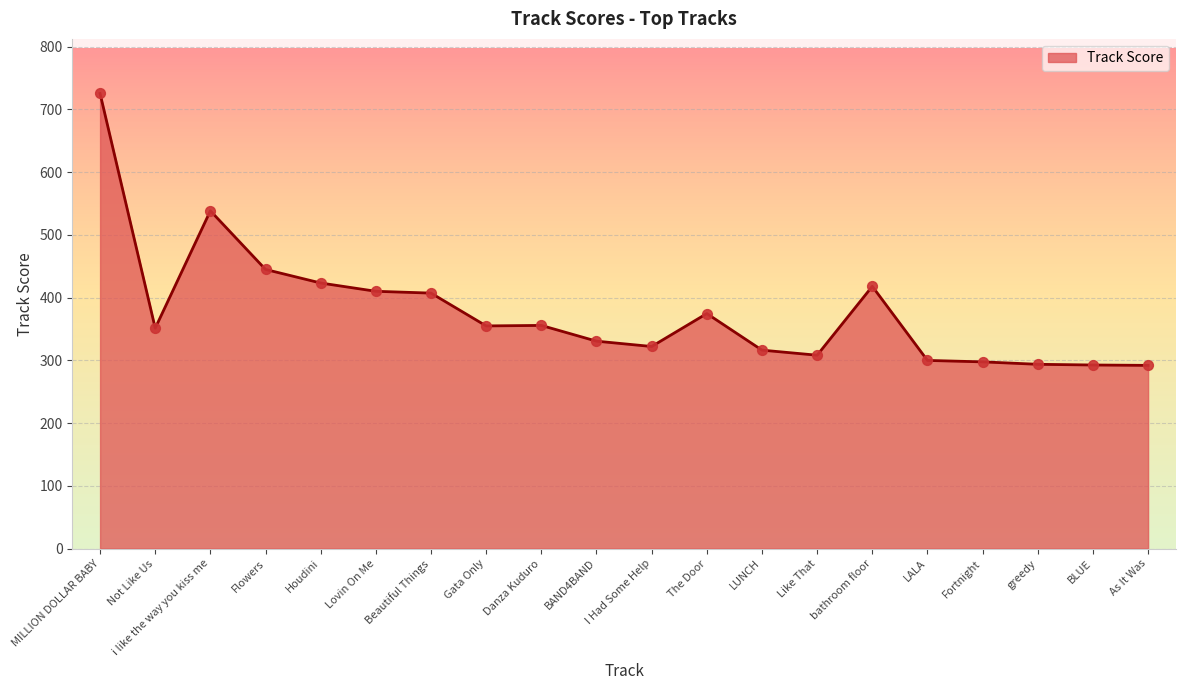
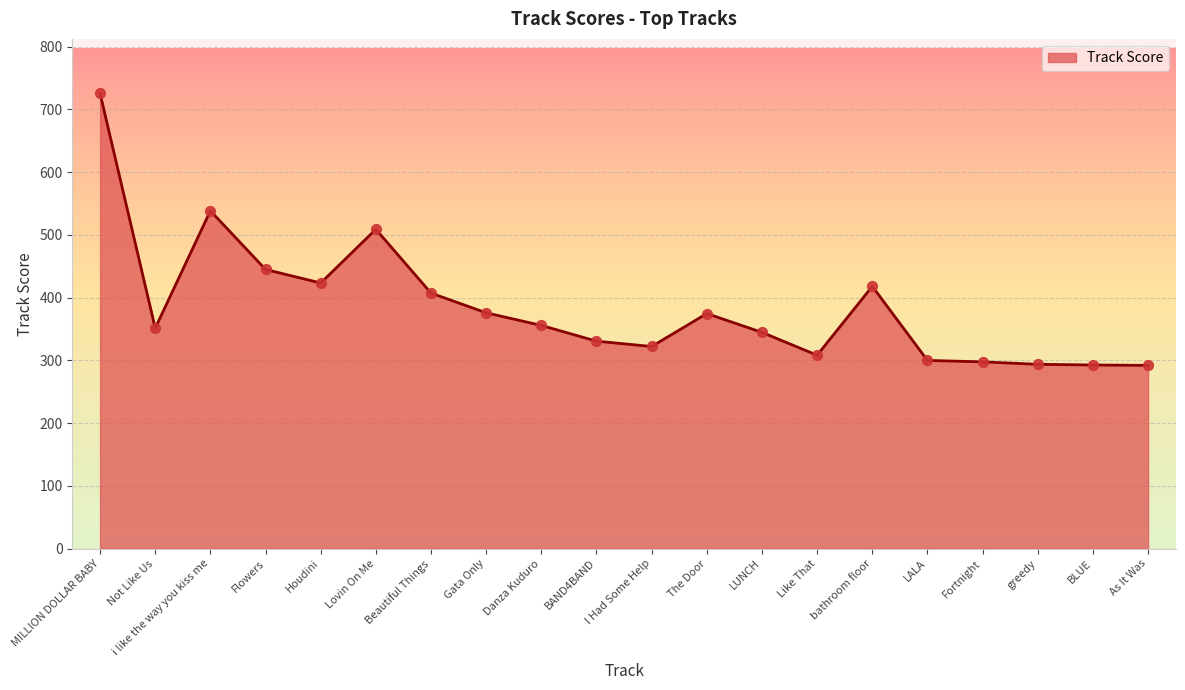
  {
    "MILLION DOLLAR BABY": 730,
    "Not Like Us": 350,
    "i like the way you kiss me": 540,
    "Flowers": 440,
    "Houdini": 420,
-   "Lovin On Me": 410,
+   "Lovin On Me": 510,
    "Beautiful Things": 410,
-   "Gata Only": 350,
+   "Gata Only": 380,
    "Danza Kuduro": 360,
    "BAND4BAND": 330,
    "I Had Some Help": 320,
    "The Door": 370,
-   "LUNCH": 320,
+   "LUNCH": 340,
    "Like That": 310,
    "bathroom floor": 420,
    "LALA": 300,
    "Fortnight": 300,
    "greedy": 290,
    "BLUE": 290,
    "As It Was": 290
  }
